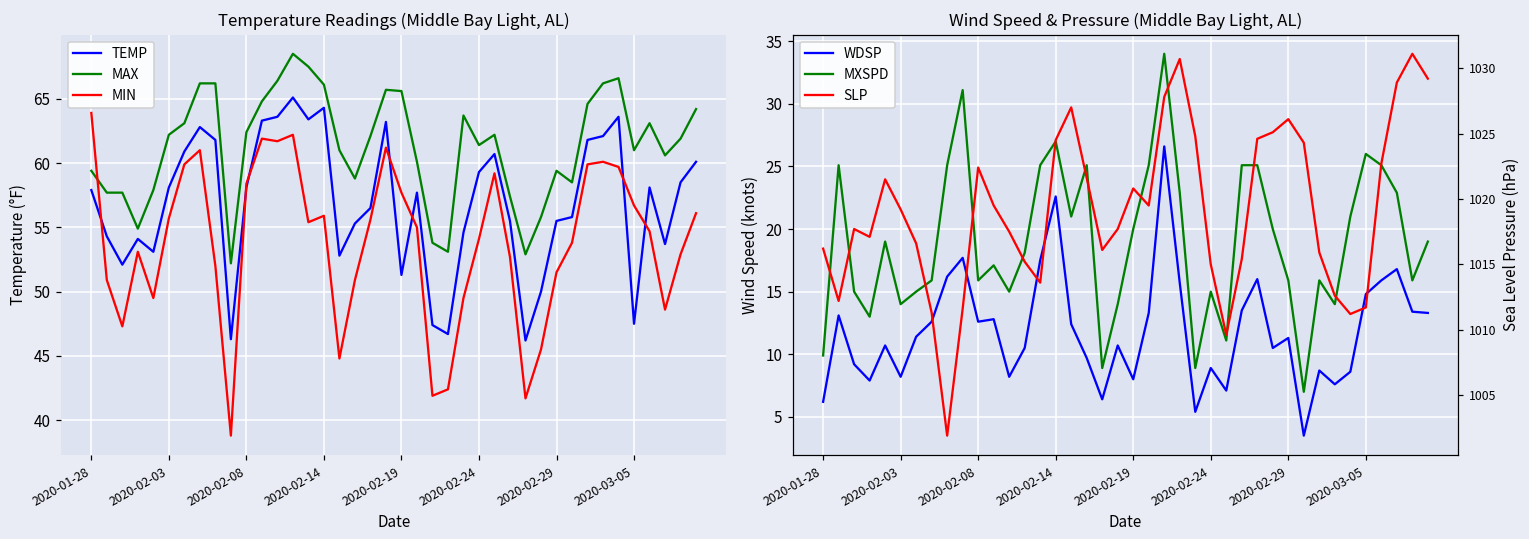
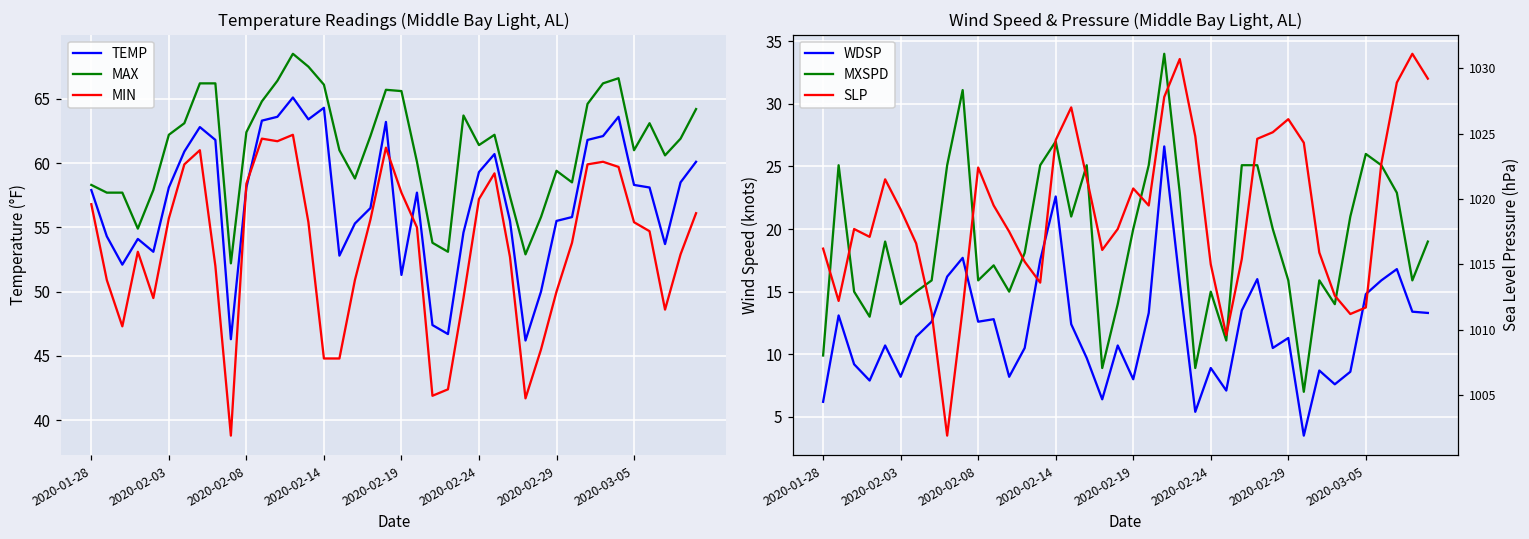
  {
    "Temperature Readings (Middle Bay Light, AL)": {
      "TEMP": {
        "2020-01-28": 57.9,
        "2020-02-03": 58.1,
        "2020-02-08": 58.1,
        "2020-02-14": 64.3,
        "2020-02-19": 51.3,
        "2020-02-24": 59.3,
        "2020-02-29": 55.5,
-       "2020-03-05": 47.5
+       "2020-03-05": 58.3
      },
      "MAX": {
-       "2020-01-28": 59.4,
+       "2020-01-28": 58.3,
        "2020-02-03": 62.2,
        "2020-02-08": 62.4,
        "2020-02-14": 66.1,
        "2020-02-19": 65.6,
        "2020-02-24": 61.4,
        "2020-02-29": 59.4,
        "2020-03-05": 61.0
      },
      "MIN": {
-       "2020-01-28": 63.9,
+       "2020-01-28": 56.8,
        "2020-02-03": 55.7,
        "2020-02-08": 58.4,
-       "2020-02-14": 55.9,
+       "2020-02-14": 44.8,
        "2020-02-19": 57.7,
-       "2020-02-24": 54.1,
-       "2020-02-29": 51.5,
-       "2020-03-05": 56.7
+       "2020-02-24": 57.2,
+       "2020-02-29": 50.0,
+       "2020-03-05": 55.4
      }
    }
  }
